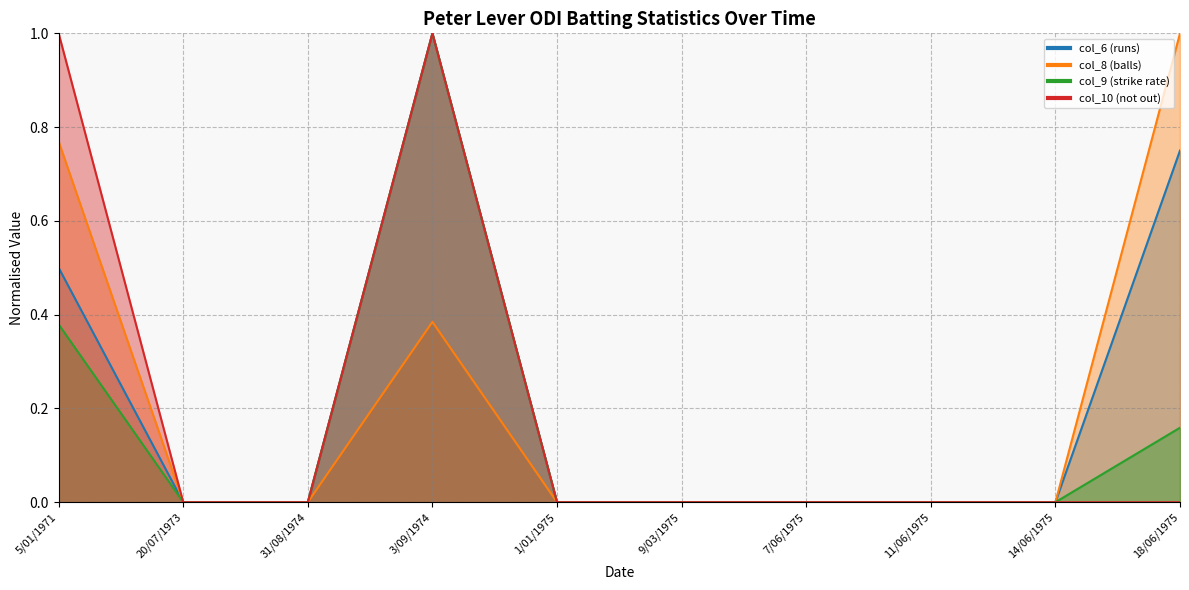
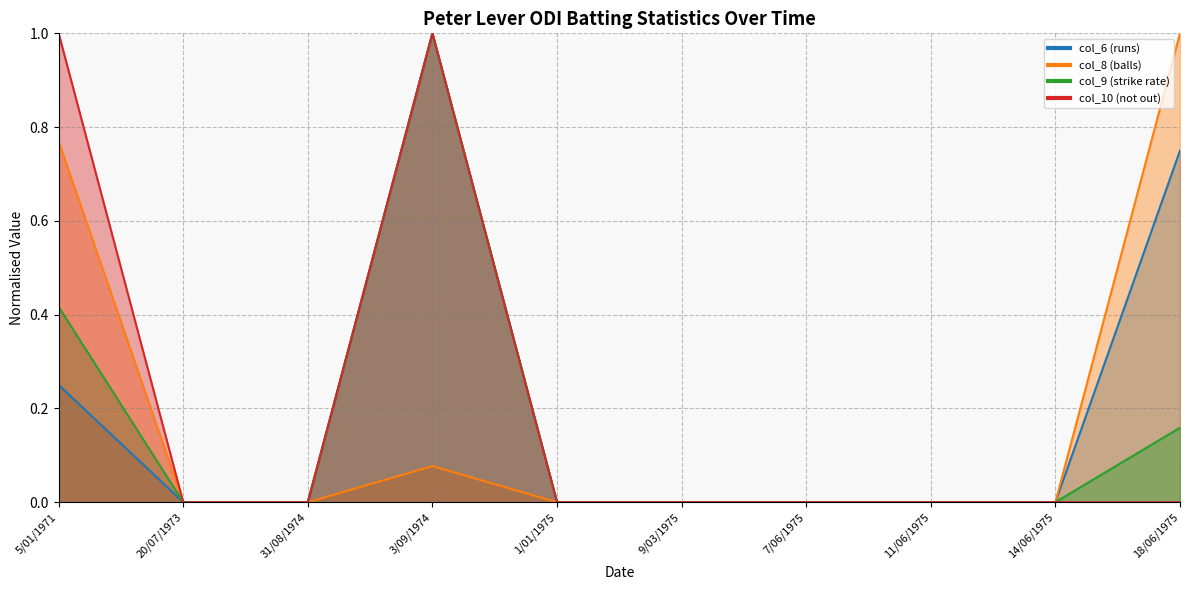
  {
    "col_6 (runs)": {
-     "5/01/1971": 0.50,
+     "5/01/1971": 0.25,
      "18/06/1975": 0.75
    },
    "col_8 (balls)": {
      "5/01/1971": 0.77,
-     "3/09/1974": 0.38,
+     "3/09/1974": 0.08,
      "18/06/1975": 1.00
    },
    "col_9 (strike rate)": {
-     "5/01/1971": 0.38,
+     "5/01/1971": 0.42,
      "18/06/1975": 0.16
    },
    "col_10 (not out)": {
      "5/01/1971": 1.00,
      "18/06/1975": 0.00
    }
  }
